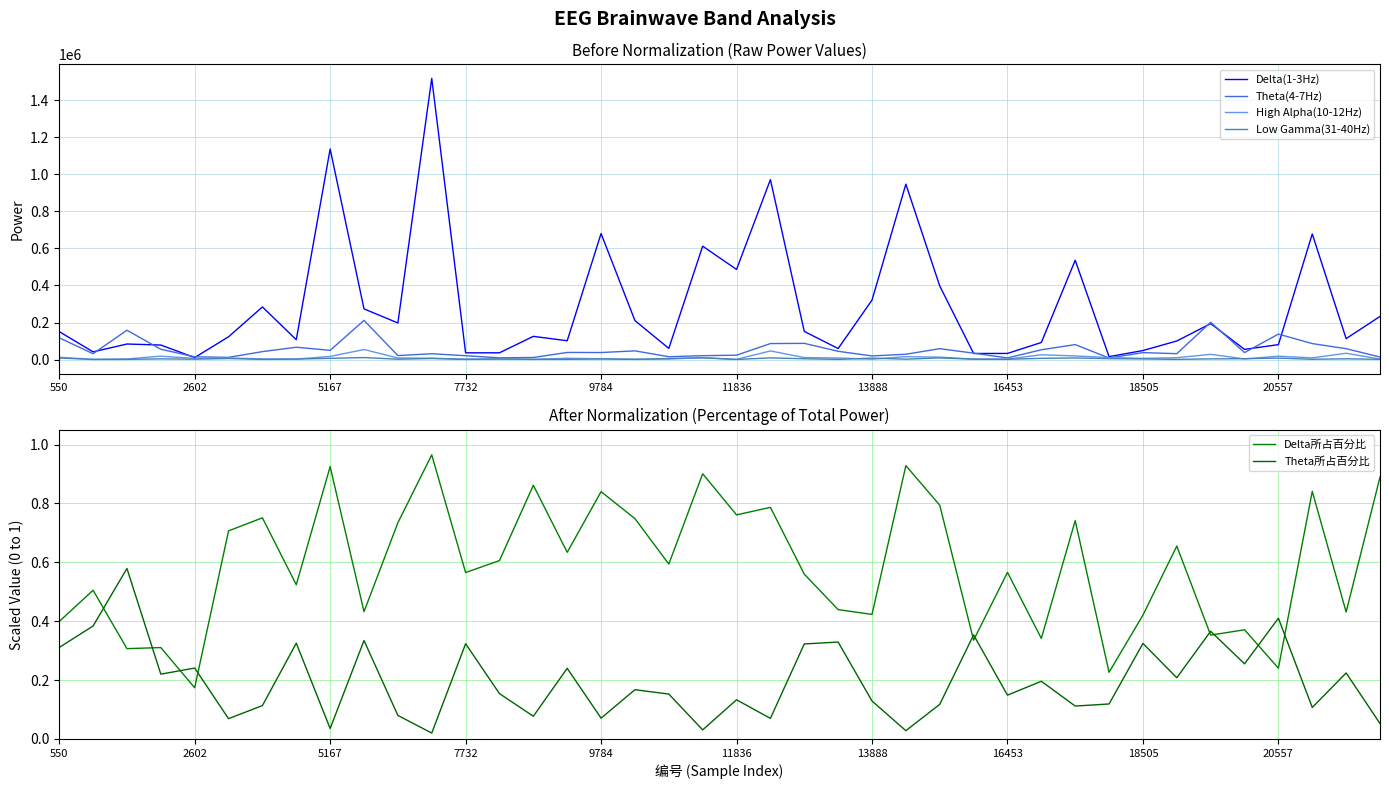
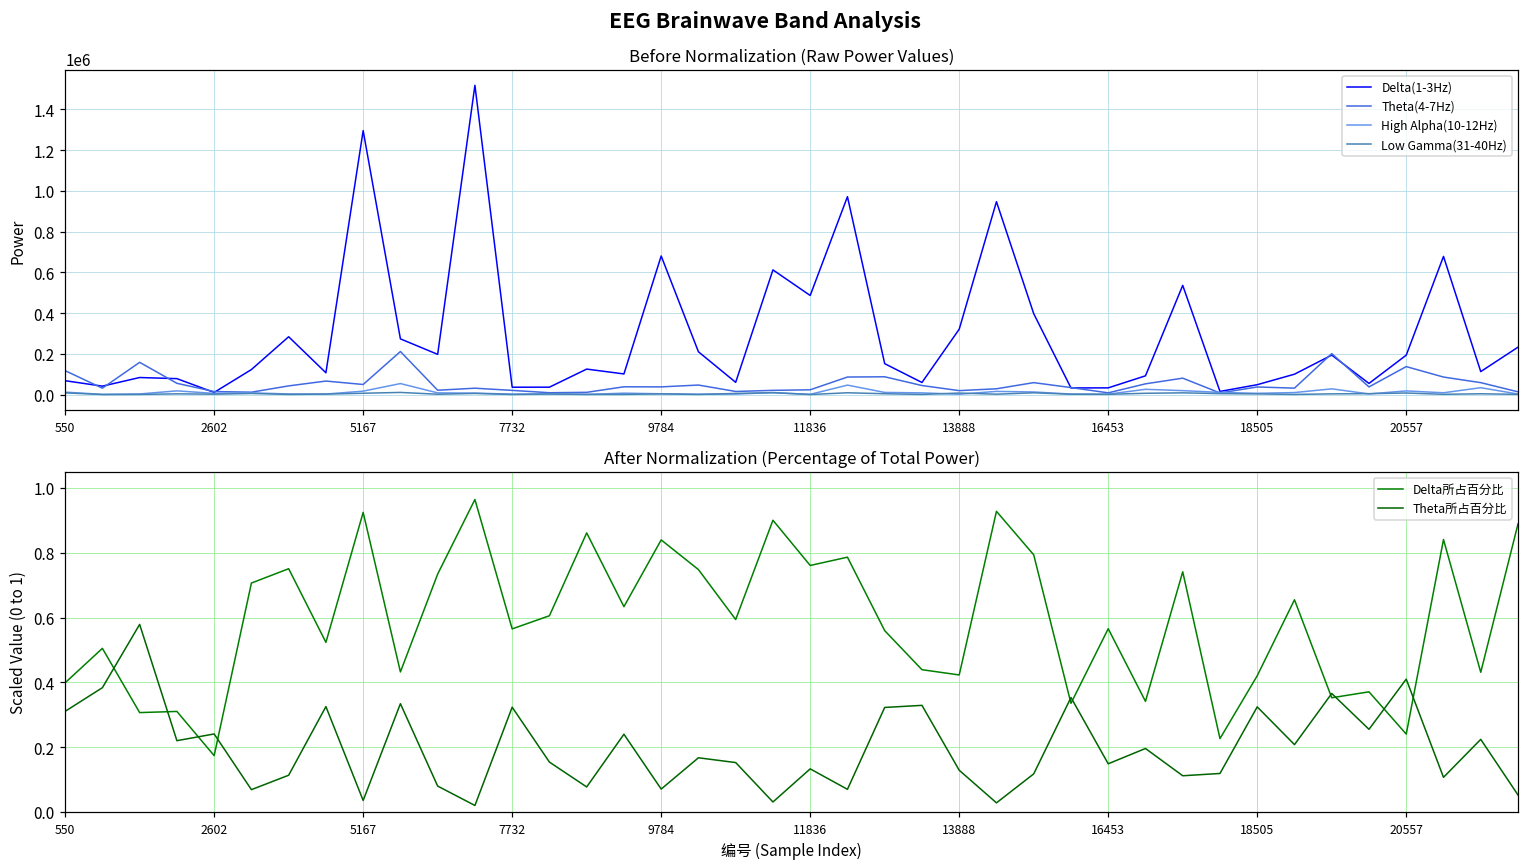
  {
    "Before Normalization (Raw Power Values)": {
      "Delta(1-3Hz)": {
-       "550": 150000,
-       "5167": 1140000,
+       "550": 70000,
+       "5167": 1300000,
        "7732": 40000,
        "9784": 680000,
        "11836": 490000,
        "13888": 320000,
        "16453": 30000,
-       "20557": 80000
+       "20557": 190000
      }
    }
  }
